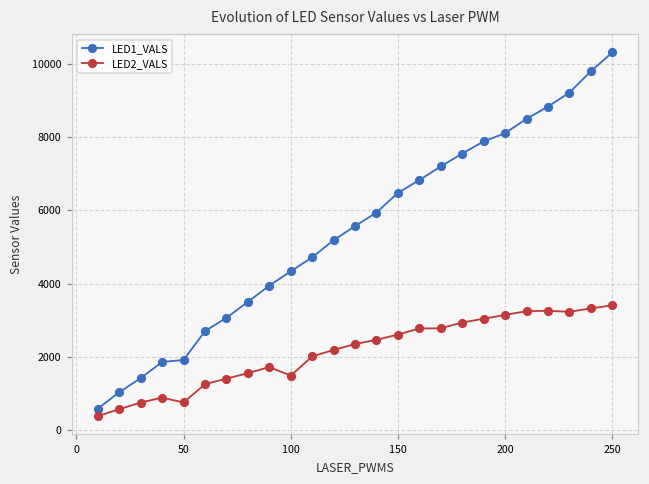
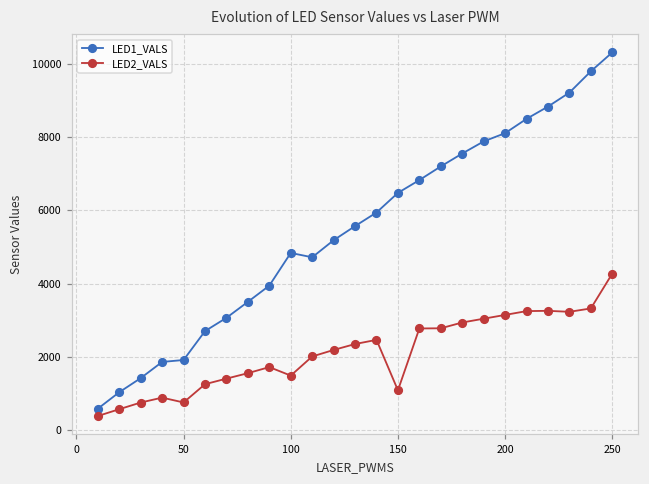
  {
    "LED1_VALS": {
      "50": 1900,
-     "100": 4300,
+     "100": 4800,
      "150": 6500,
      "200": 8100,
      "250": 10300
    },
    "LED2_VALS": {
      "50": 800,
      "100": 1500,
-     "150": 2600,
+     "150": 1100,
      "200": 3100,
-     "250": 3400
+     "250": 4300
    }
  }
